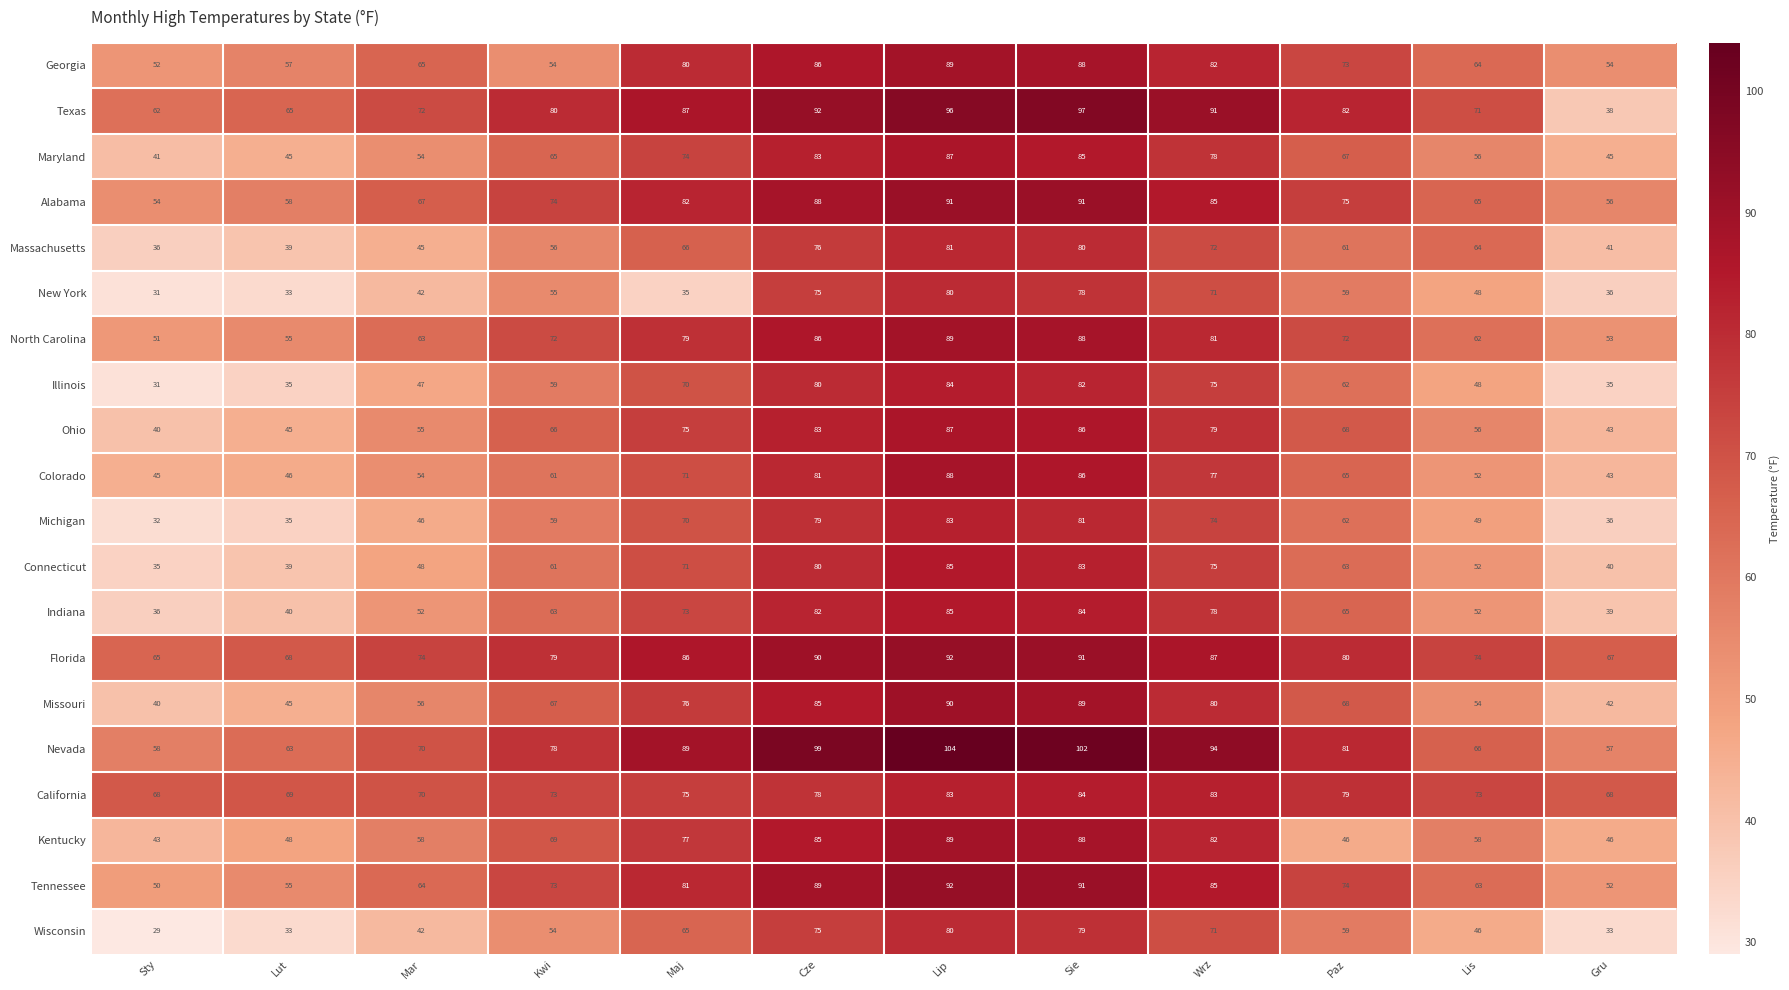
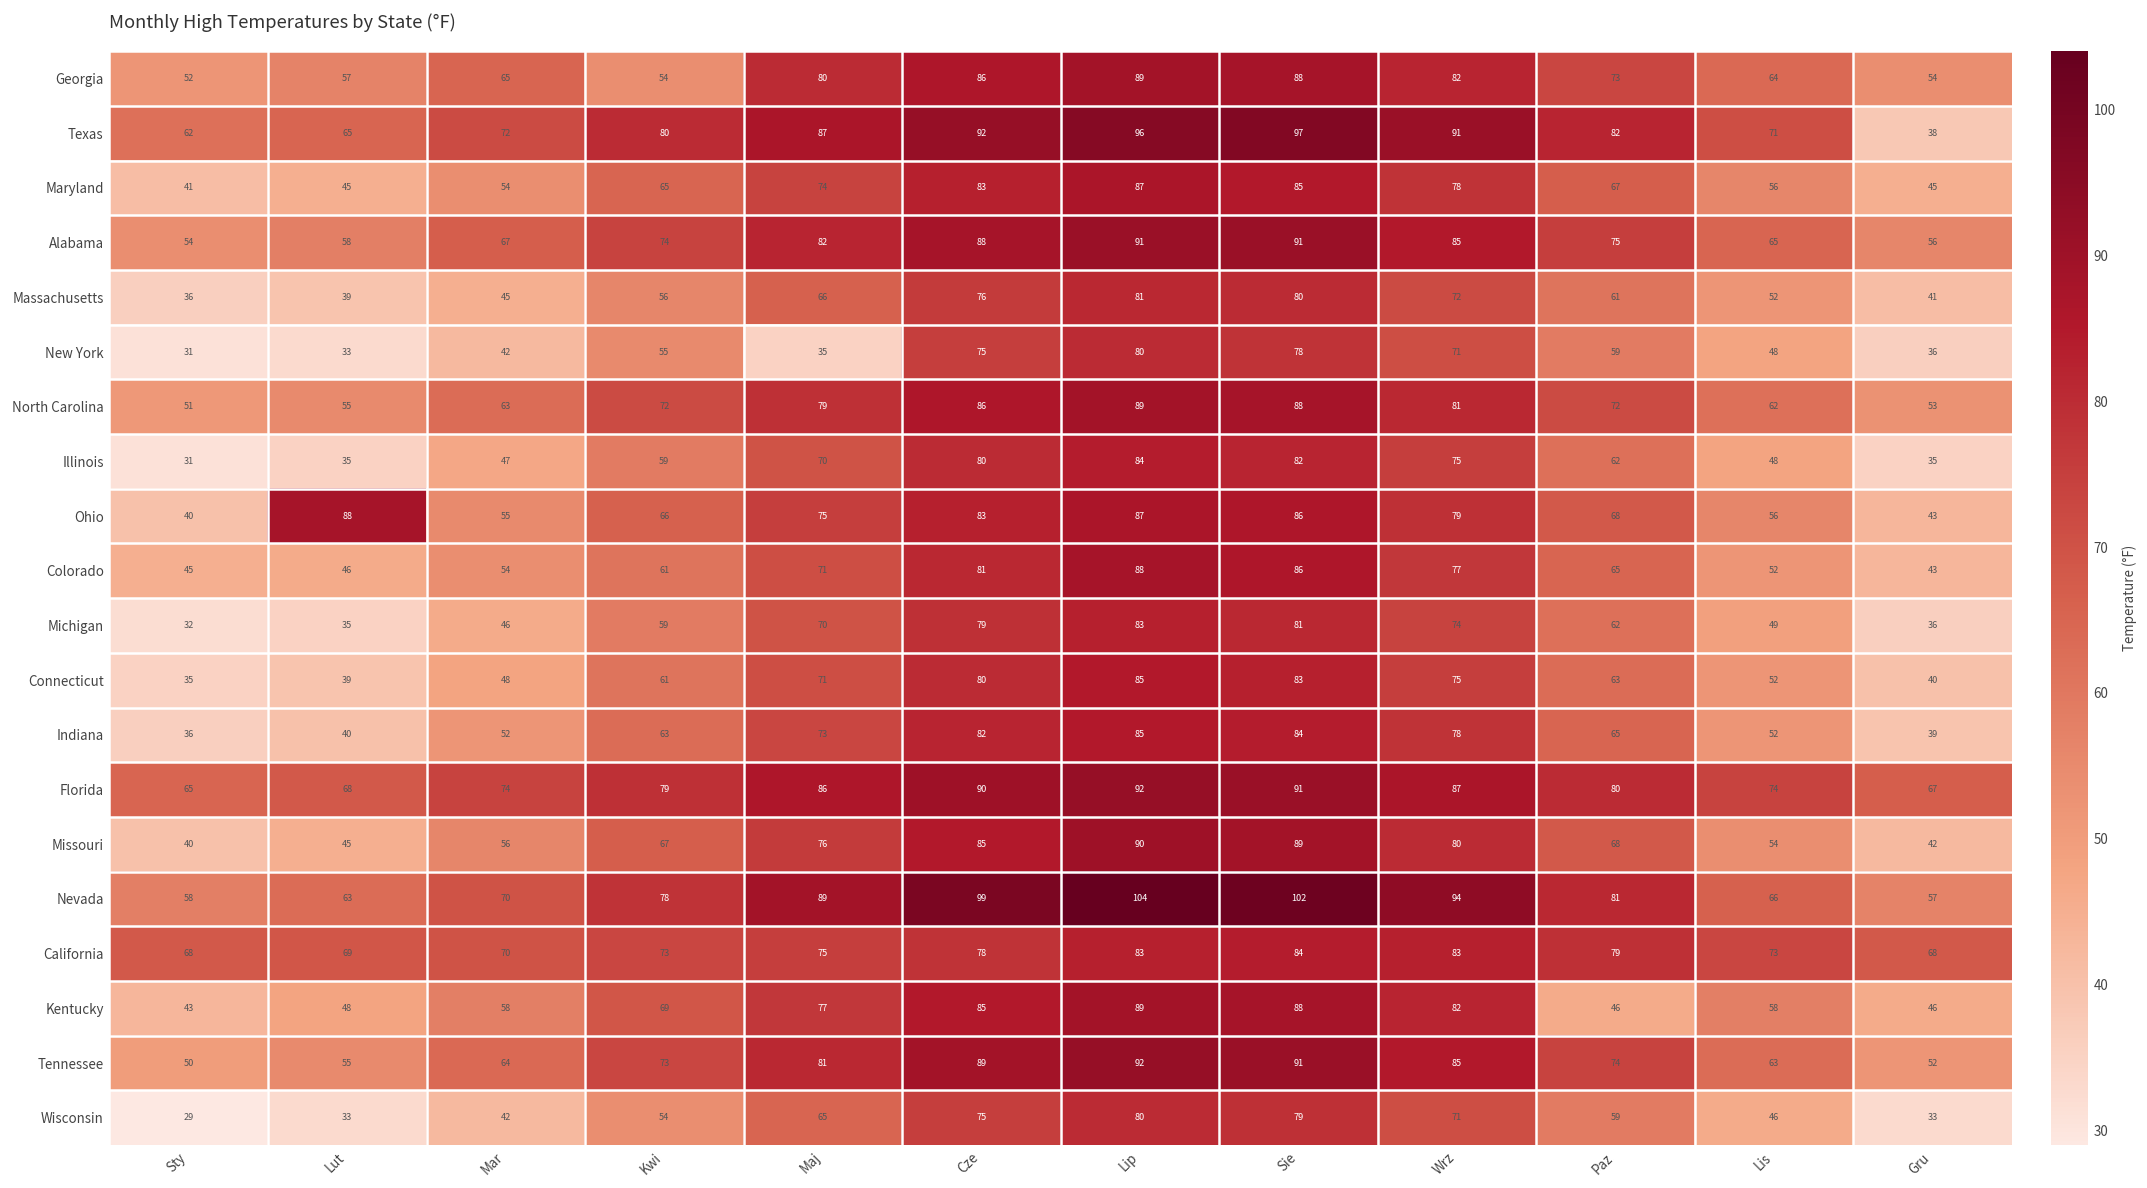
  {
    "Massachusetts": {
      "Sty": 36,
      "Lut": 39,
      "Mar": 45,
      "Kwi": 56,
      "Maj": 66,
      "Cze": 76,
      "Lip": 81,
      "Sie": 80,
      "Wrz": 72,
      "Paz": 61,
-     "Lis": 64,
+     "Lis": 52,
      "Gru": 41
    },
    "Ohio": {
      "Sty": 40,
-     "Lut": 45,
+     "Lut": 88,
      "Mar": 55,
      "Kwi": 66,
      "Maj": 75,
      "Cze": 83,
      "Lip": 87,
      "Sie": 86,
      "Wrz": 79,
      "Paz": 68,
      "Lis": 56,
      "Gru": 43
    }
  }
